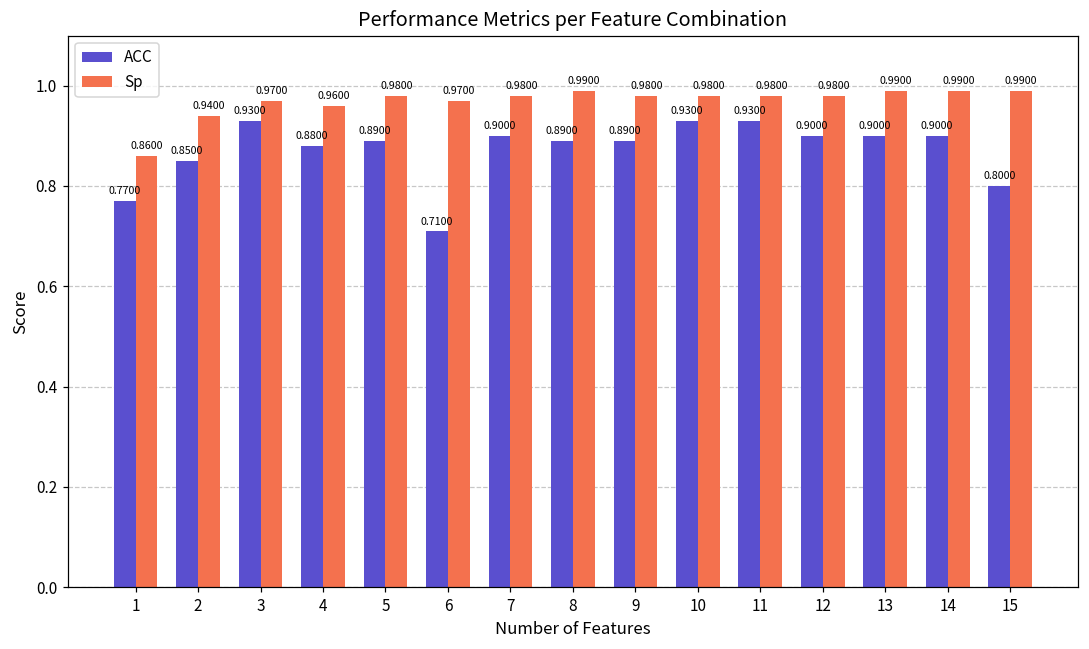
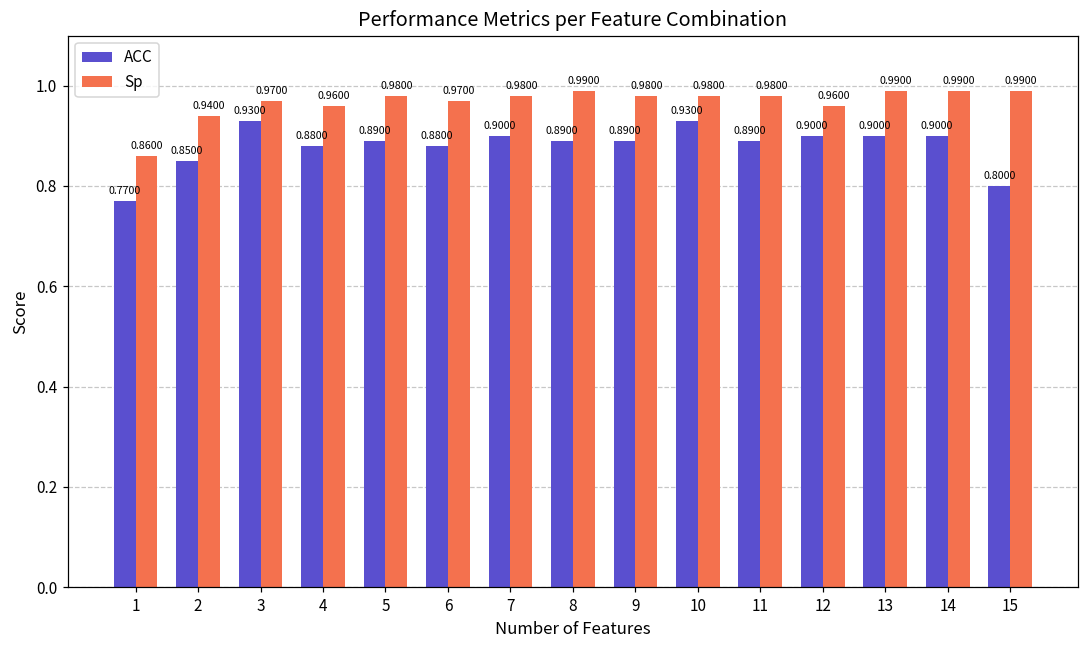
  {
    "ACC": {
      "1": 0.7700,
      "2": 0.8500,
      "3": 0.9300,
      "4": 0.8800,
      "5": 0.8900,
-     "6": 0.7100,
+     "6": 0.8800,
      "7": 0.9000,
      "8": 0.8900,
      "9": 0.8900,
      "10": 0.9300,
-     "11": 0.9300,
+     "11": 0.8900,
      "12": 0.9000,
      "13": 0.9000,
      "14": 0.9000,
      "15": 0.8000
    },
    "Sp": {
      "1": 0.8600,
      "2": 0.9400,
      "3": 0.9700,
      "4": 0.9600,
      "5": 0.9800,
      "6": 0.9700,
      "7": 0.9800,
      "8": 0.9900,
      "9": 0.9800,
      "10": 0.9800,
      "11": 0.9800,
-     "12": 0.9800,
+     "12": 0.9600,
      "13": 0.9900,
      "14": 0.9900,
      "15": 0.9900
    }
  }
